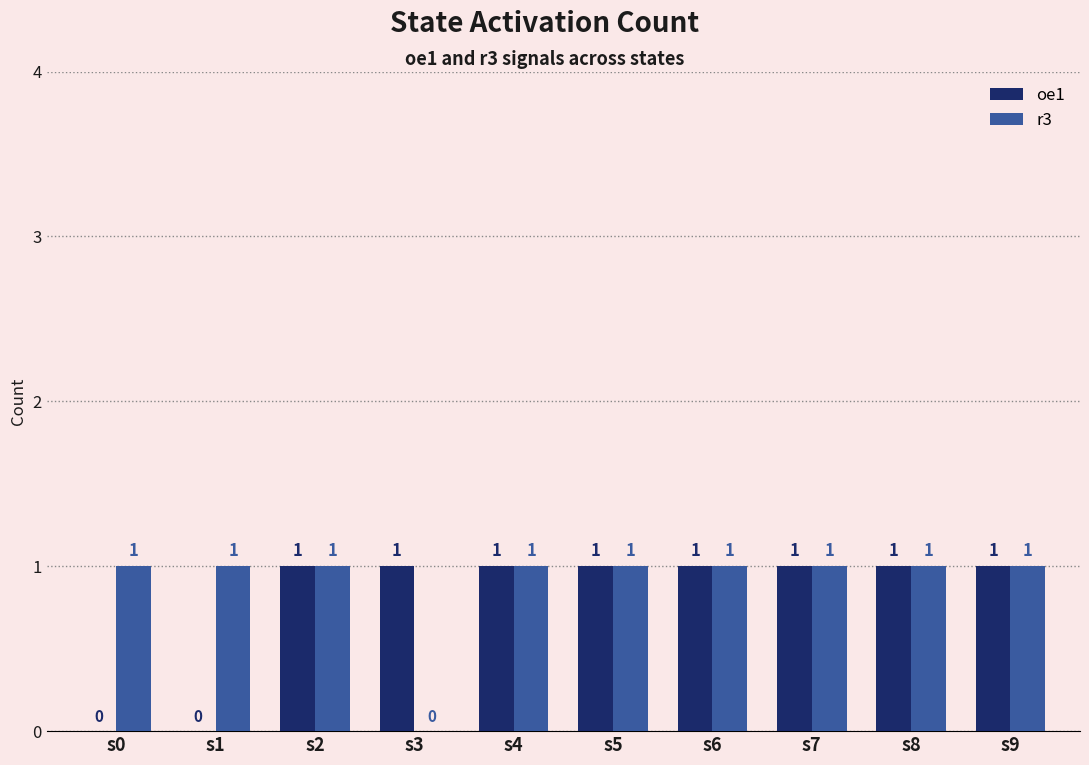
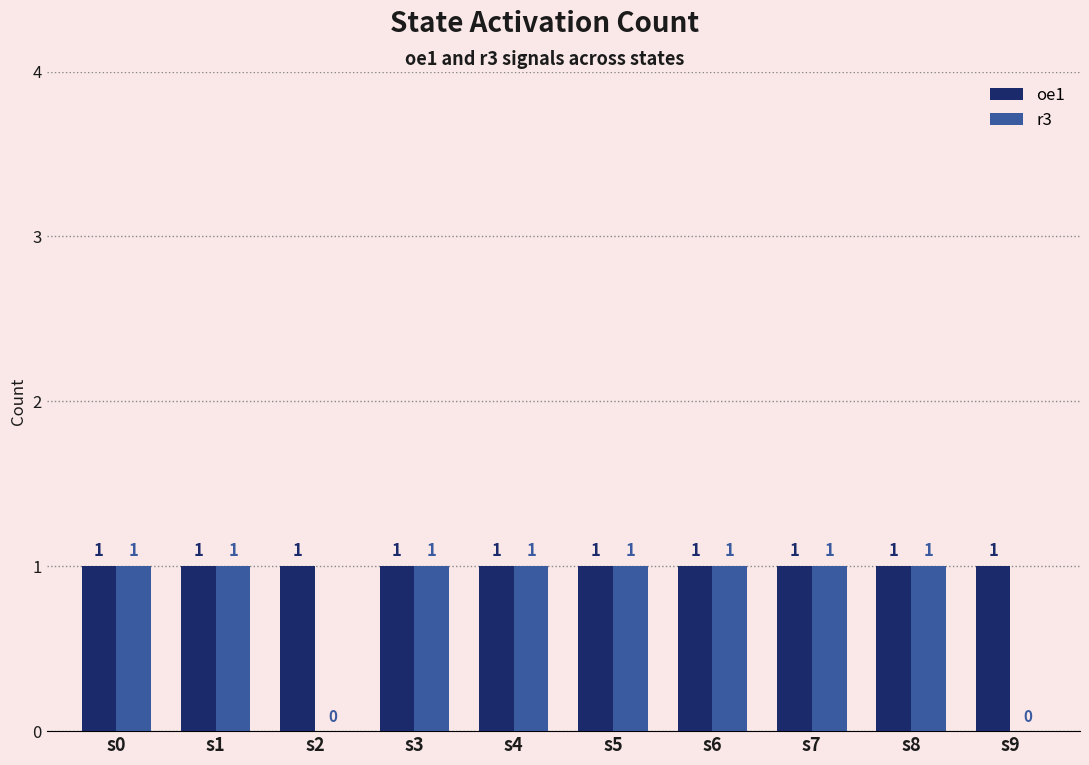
  {
    "oe1": {
-     "s0": 0,
-     "s1": 0,
+     "s0": 1,
+     "s1": 1,
      "s2": 1,
      "s3": 1,
      "s4": 1,
      "s5": 1,
      "s6": 1,
      "s7": 1,
      "s8": 1,
      "s9": 1
    },
    "r3": {
      "s0": 1,
      "s1": 1,
-     "s2": 1,
-     "s3": 0,
+     "s2": 0,
+     "s3": 1,
      "s4": 1,
      "s5": 1,
      "s6": 1,
      "s7": 1,
      "s8": 1,
-     "s9": 1
+     "s9": 0
    }
  }
